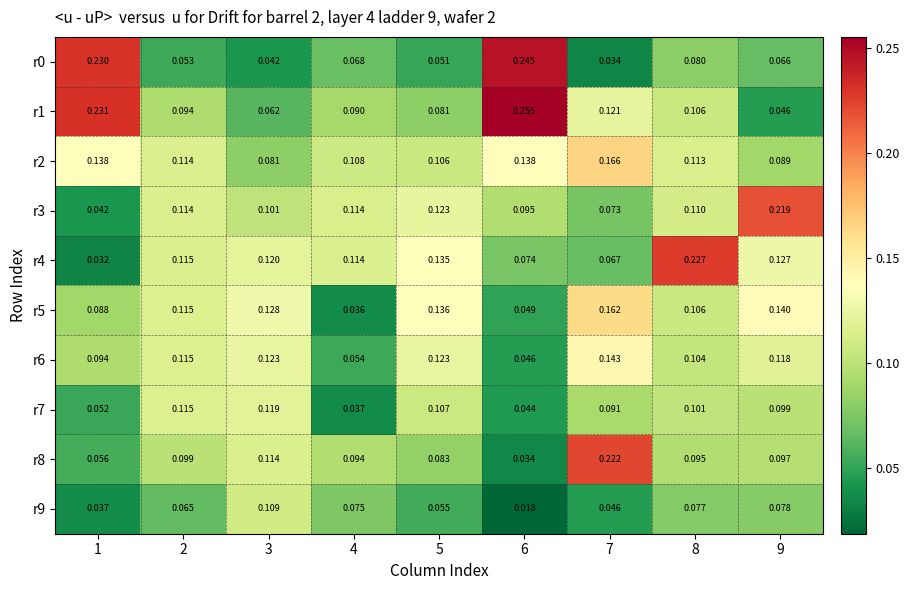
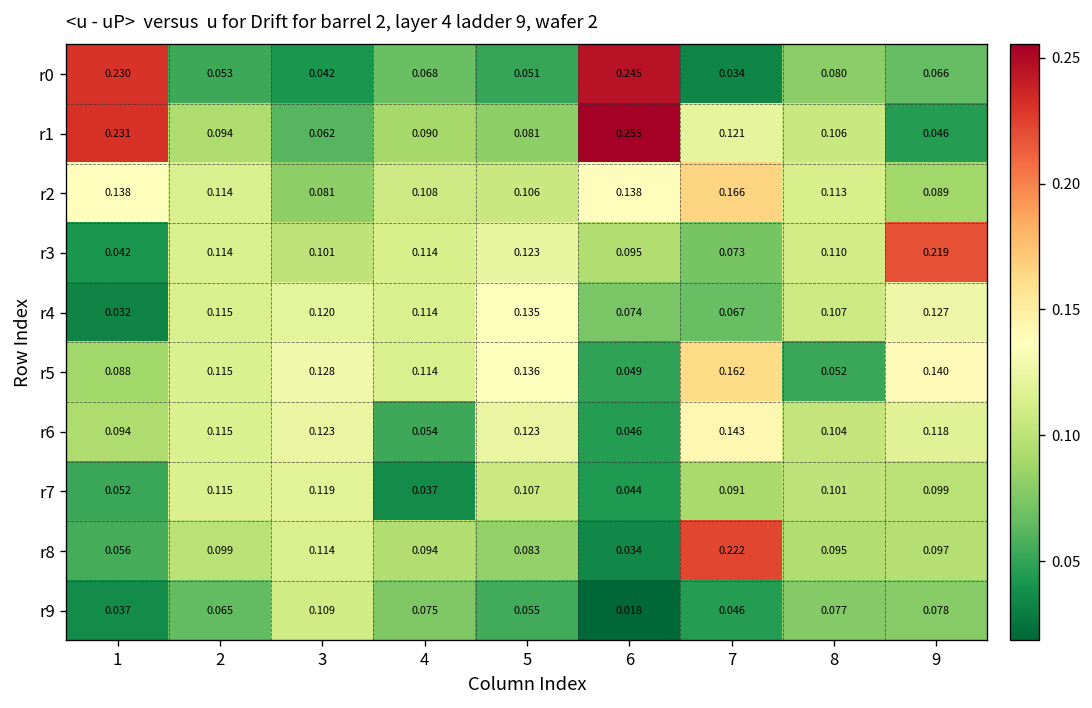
  {
    "r0": {
      "1": 0.230,
      "2": 0.053,
      "3": 0.042,
      "4": 0.068,
      "5": 0.051,
      "6": 0.245,
      "7": 0.034,
      "8": 0.080,
      "9": 0.066
    },
    "r1": {
      "1": 0.231,
      "2": 0.094,
      "3": 0.062,
      "4": 0.090,
      "5": 0.081,
      "6": 0.255,
      "7": 0.121,
      "8": 0.106,
      "9": 0.046
    },
    "r2": {
      "1": 0.138,
      "2": 0.114,
      "3": 0.081,
      "4": 0.108,
      "5": 0.106,
      "6": 0.138,
      "7": 0.166,
      "8": 0.113,
      "9": 0.089
    },
    "r3": {
      "1": 0.042,
      "2": 0.114,
      "3": 0.101,
      "4": 0.114,
      "5": 0.123,
      "6": 0.095,
      "7": 0.073,
      "8": 0.110,
      "9": 0.219
    },
    "r4": {
      "1": 0.032,
      "2": 0.115,
      "3": 0.120,
      "4": 0.114,
      "5": 0.135,
      "6": 0.074,
      "7": 0.067,
-     "8": 0.227,
+     "8": 0.107,
      "9": 0.127
    },
    "r5": {
      "1": 0.088,
      "2": 0.115,
      "3": 0.128,
-     "4": 0.036,
+     "4": 0.114,
      "5": 0.136,
      "6": 0.049,
      "7": 0.162,
-     "8": 0.106,
+     "8": 0.052,
      "9": 0.140
    },
    "r6": {
      "1": 0.094,
      "2": 0.115,
      "3": 0.123,
      "4": 0.054,
      "5": 0.123,
      "6": 0.046,
      "7": 0.143,
      "8": 0.104,
      "9": 0.118
    },
    "r7": {
      "1": 0.052,
      "2": 0.115,
      "3": 0.119,
      "4": 0.037,
      "5": 0.107,
      "6": 0.044,
      "7": 0.091,
      "8": 0.101,
      "9": 0.099
    },
    "r8": {
      "1": 0.056,
      "2": 0.099,
      "3": 0.114,
      "4": 0.094,
      "5": 0.083,
      "6": 0.034,
      "7": 0.222,
      "8": 0.095,
      "9": 0.097
    },
    "r9": {
      "1": 0.037,
      "2": 0.065,
      "3": 0.109,
      "4": 0.075,
      "5": 0.055,
      "6": 0.018,
      "7": 0.046,
      "8": 0.077,
      "9": 0.078
    }
  }
